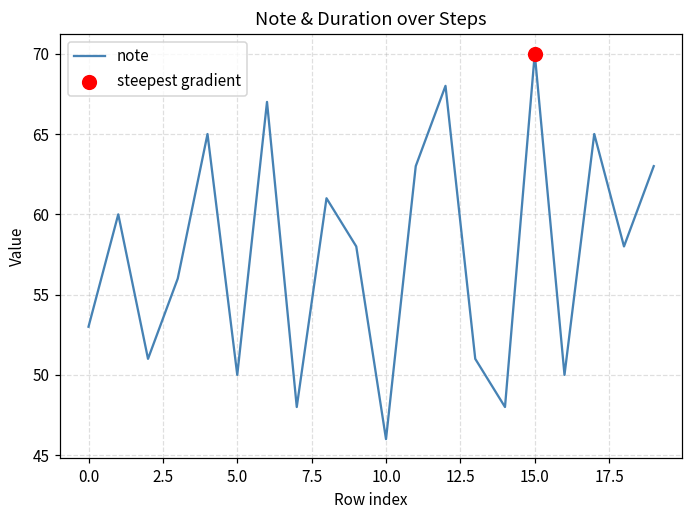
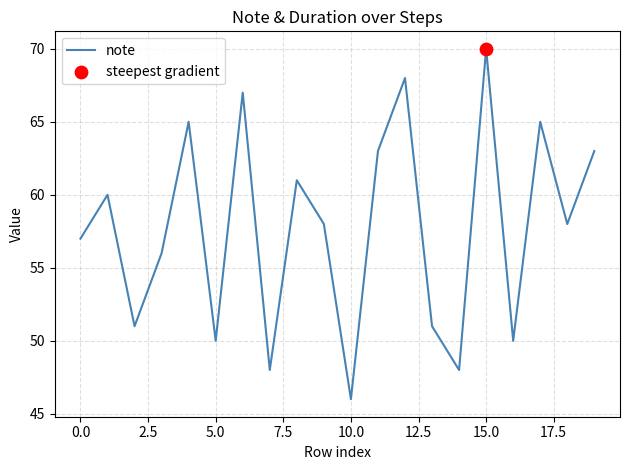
  {
    "note": {
-     "0.0": 53,
+     "0.0": 57,
      "5.0": 50,
      "10.0": 46
    }
  }
